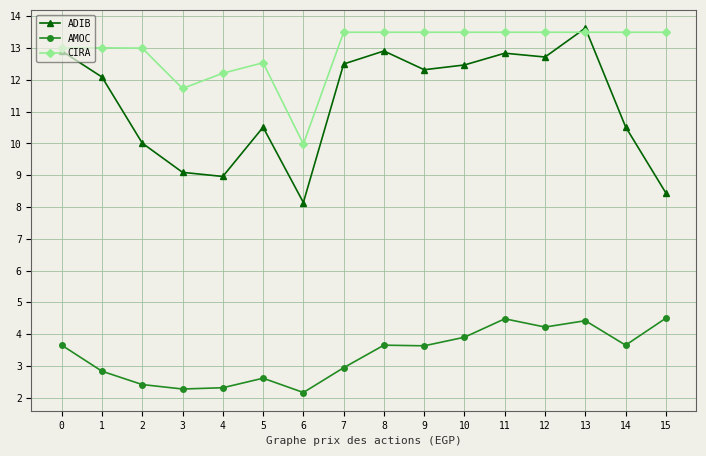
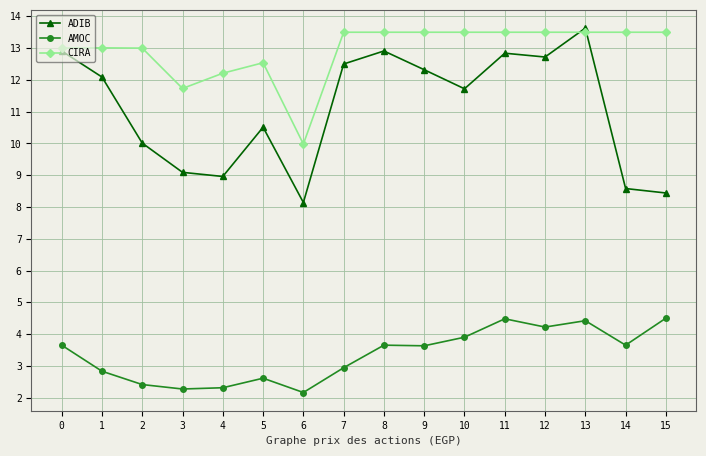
  {
    "ADIB": {
      "1": 12.1,
      "2": 10.0,
      "3": 9.1,
      "4": 9.0,
      "5": 10.5,
      "6": 8.1,
      "7": 12.5,
      "8": 12.9,
      "9": 12.3,
-     "10": 12.5,
+     "10": 11.7,
      "11": 12.8,
      "12": 12.7,
      "13": 13.6,
-     "14": 10.5,
+     "14": 8.6,
      "15": 8.4
    },
    "AMOC": {
      "0": 3.7,
      "1": 2.8,
      "2": 2.4,
      "3": 2.3,
      "4": 2.3,
      "5": 2.6,
      "6": 2.2,
      "7": 2.9,
      "8": 3.7,
      "9": 3.6,
      "10": 3.9,
      "11": 4.5,
      "12": 4.2,
      "13": 4.4,
      "14": 3.7,
      "15": 4.5
    },
    "CIRA": {
      "1": 13.0,
      "2": 13.0,
      "3": 11.7,
      "4": 12.2,
      "5": 12.5,
      "6": 10.0,
      "7": 13.5,
      "8": 13.5,
      "9": 13.5,
      "10": 13.5,
      "11": 13.5,
      "12": 13.5,
      "13": 13.5,
      "14": 13.5,
      "15": 13.5
    }
  }
